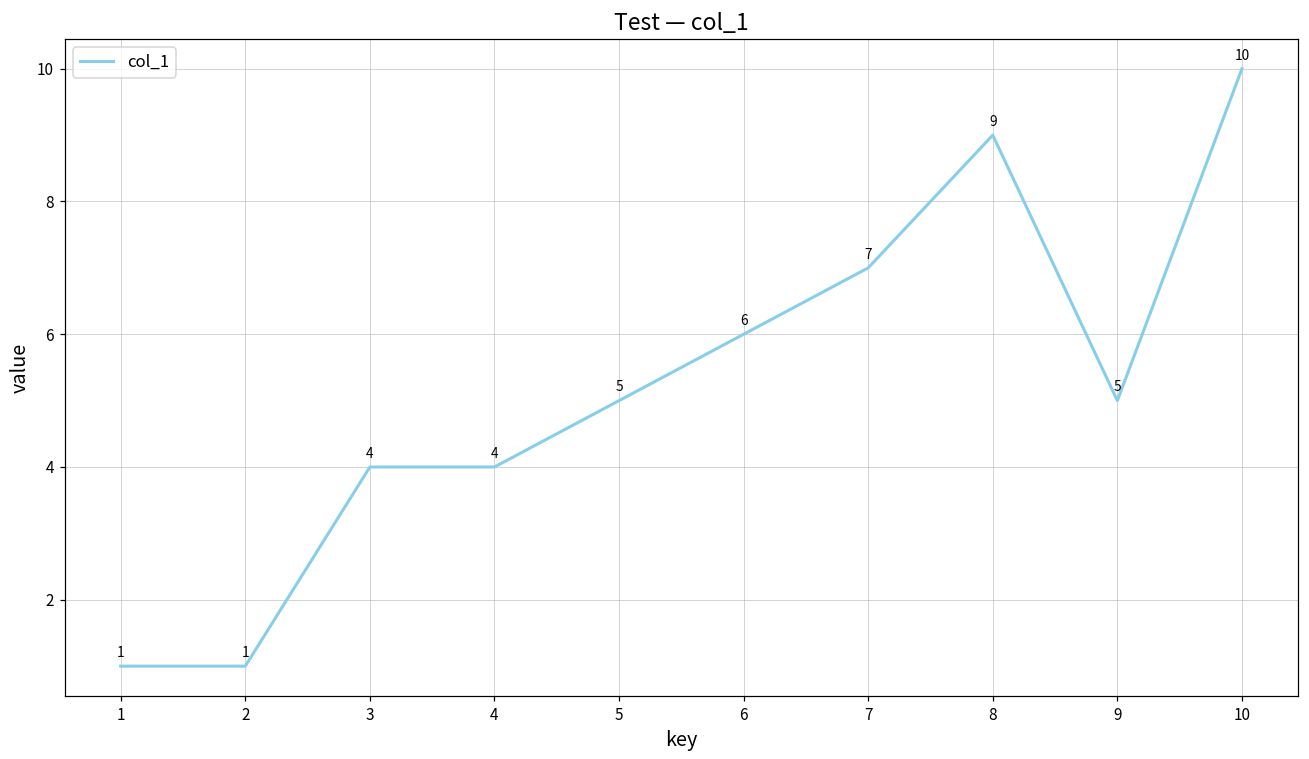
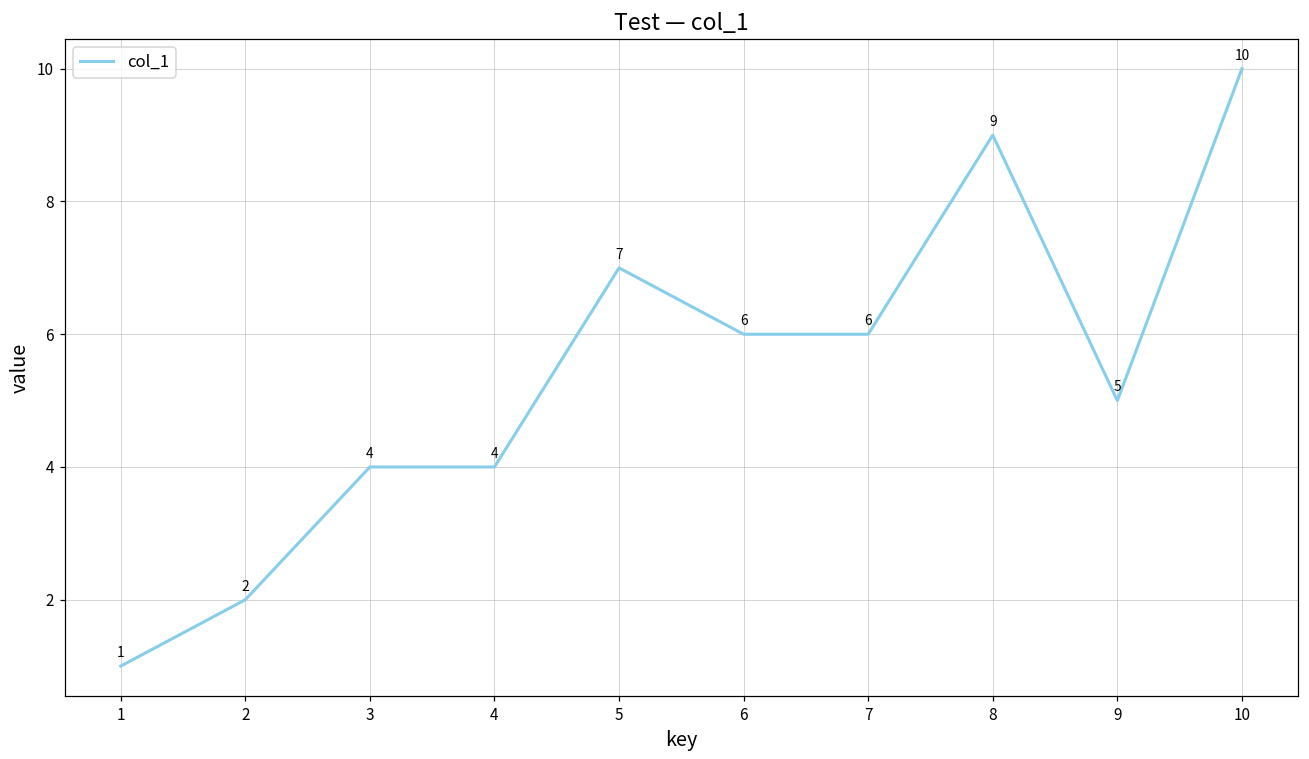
  {
    "1": 1,
-   "2": 1,
+   "2": 2,
    "3": 4,
    "4": 4,
-   "5": 5,
+   "5": 7,
    "6": 6,
-   "7": 7,
+   "7": 6,
    "8": 9,
    "9": 5,
    "10": 10
  }
